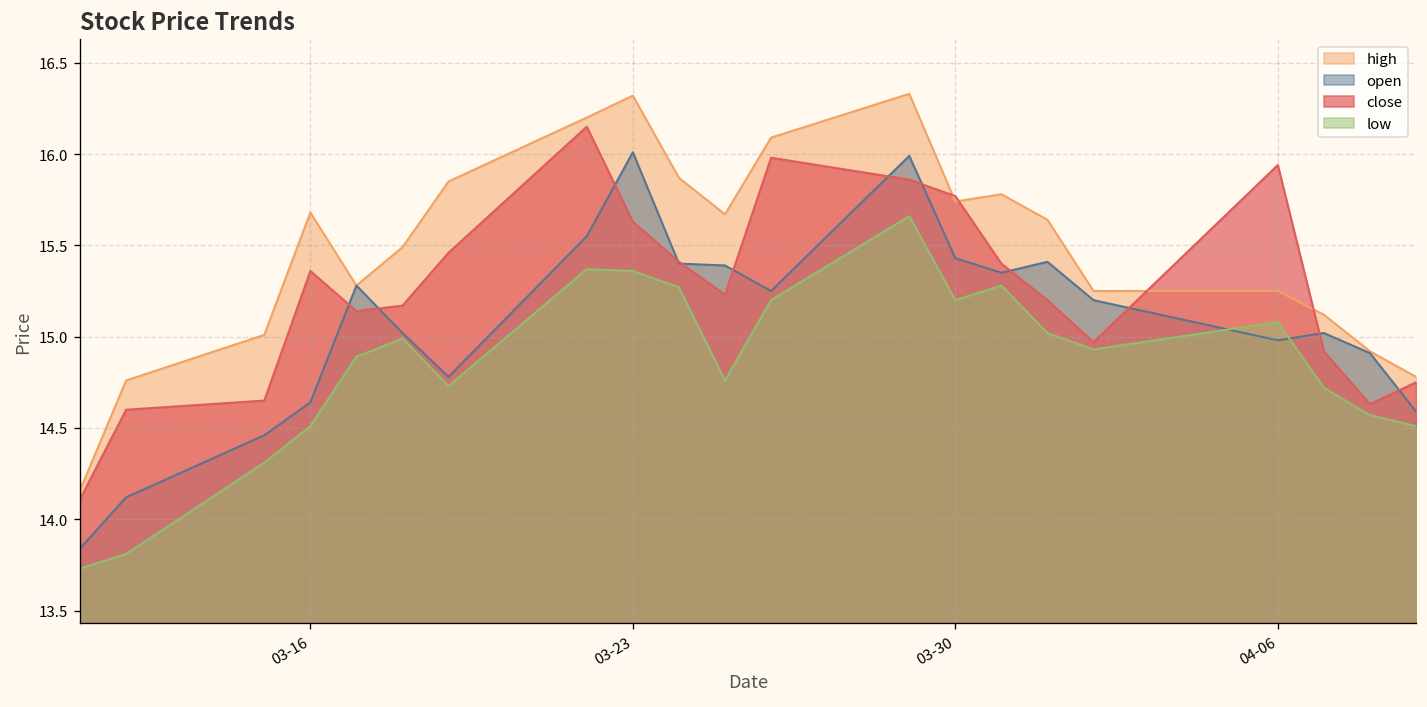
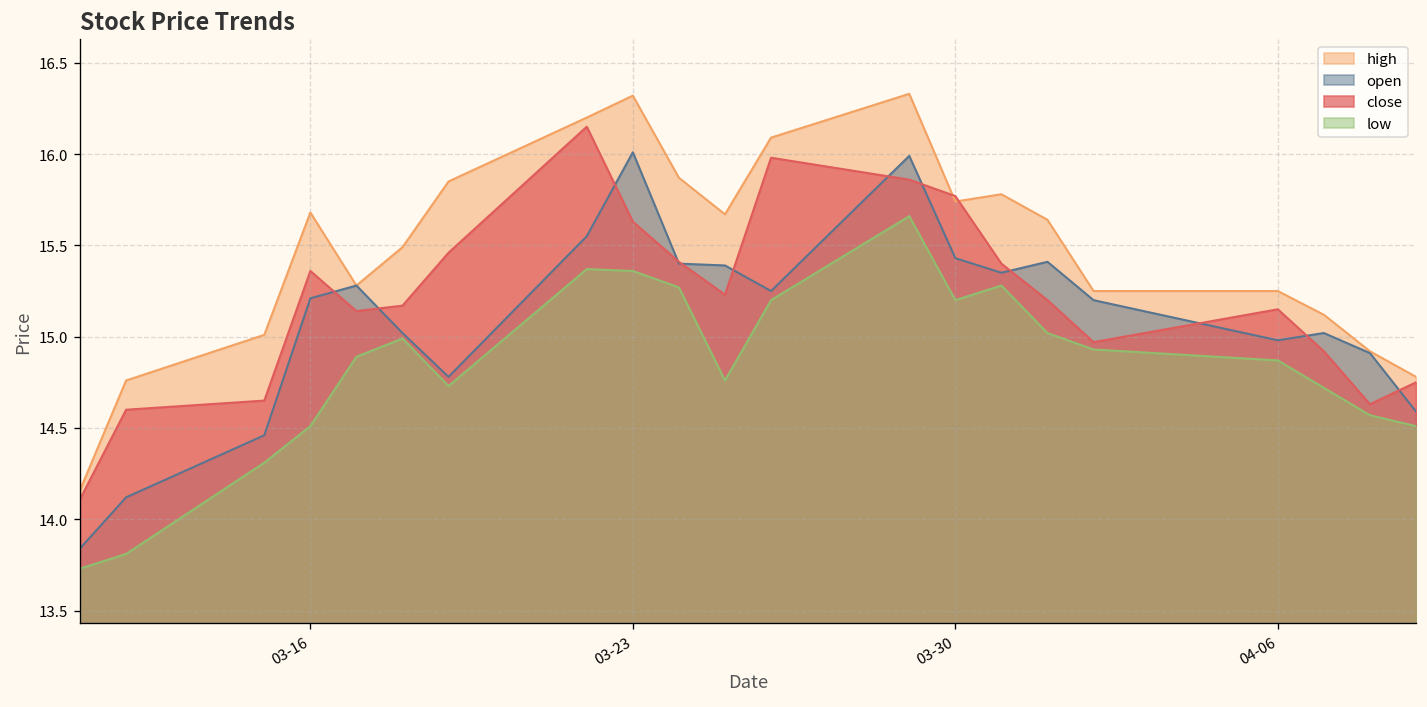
  {
    "high": {
      "03-16": 15.68,
      "03-23": 16.32,
      "03-30": 15.74,
      "04-06": 15.25
    },
    "open": {
-     "03-16": 14.64,
+     "03-16": 15.21,
      "03-23": 16.01,
      "03-30": 15.43,
      "04-06": 14.98
    },
    "close": {
      "03-16": 15.36,
      "03-23": 15.63,
      "03-30": 15.77,
-     "04-06": 15.94
+     "04-06": 15.15
    },
    "low": {
      "03-16": 14.51,
      "03-23": 15.36,
      "03-30": 15.20,
-     "04-06": 15.08
+     "04-06": 14.87
    }
  }
